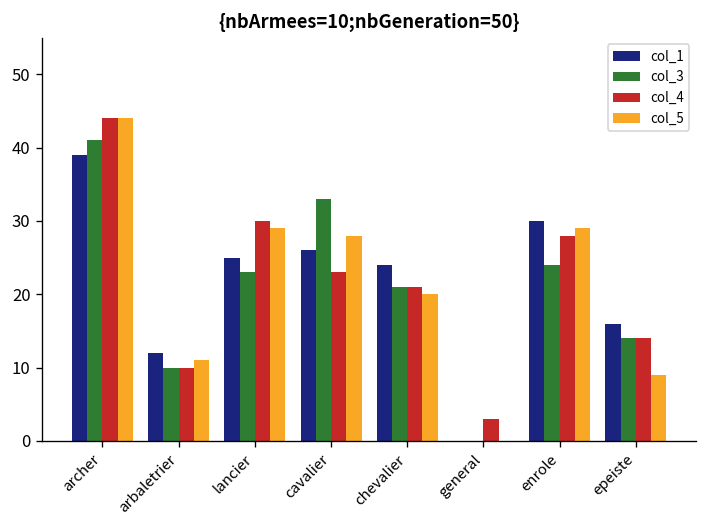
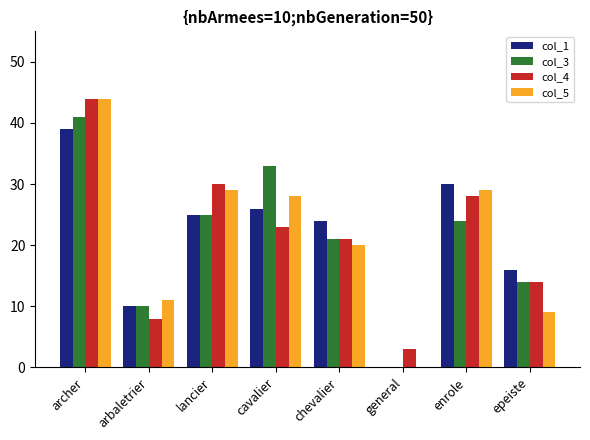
  {
    "col_1": {
      "archer": 39,
-     "arbaletrier": 12,
+     "arbaletrier": 10,
      "lancier": 25,
      "cavalier": 26,
      "chevalier": 24,
      "general": 0,
      "enrole": 30,
      "epeiste": 16
    },
    "col_3": {
      "archer": 41,
      "arbaletrier": 10,
-     "lancier": 23,
+     "lancier": 25,
      "cavalier": 33,
      "chevalier": 21,
      "general": 0,
      "enrole": 24,
      "epeiste": 14
    },
    "col_4": {
      "archer": 44,
-     "arbaletrier": 10,
+     "arbaletrier": 8,
      "lancier": 30,
      "cavalier": 23,
      "chevalier": 21,
      "general": 3,
      "enrole": 28,
      "epeiste": 14
    },
    "col_5": {
      "archer": 44,
      "arbaletrier": 11,
      "lancier": 29,
      "cavalier": 28,
      "chevalier": 20,
      "general": 0,
      "enrole": 29,
      "epeiste": 9
    }
  }
